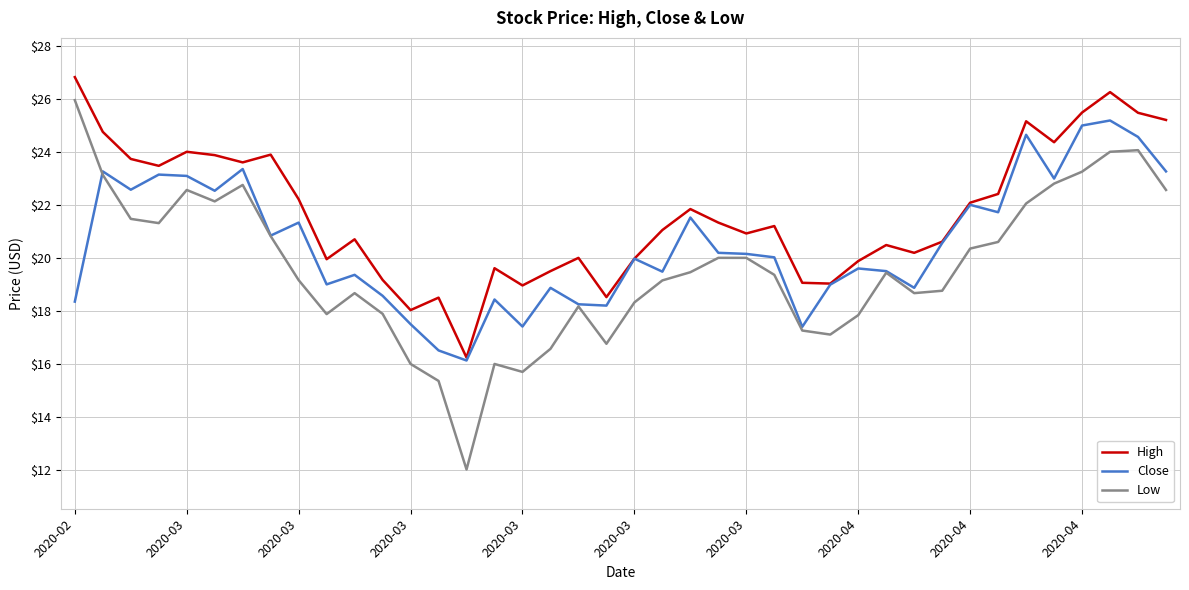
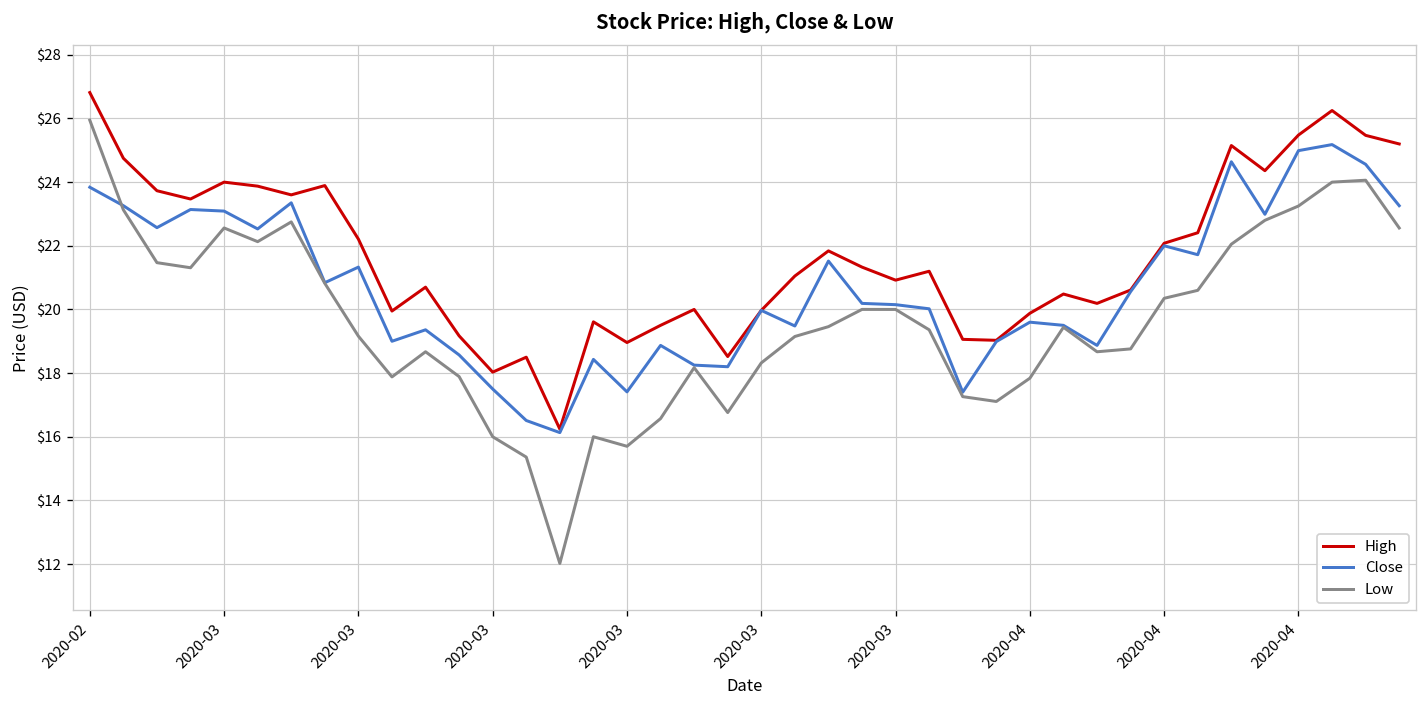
  {
    "High": {
      "2020-02": "$26.8"
    },
    "Close": {
-     "2020-02": "$18.4"
+     "2020-02": "$23.8"
    },
    "Low": {
      "2020-02": "$25.9"
    }
  }
